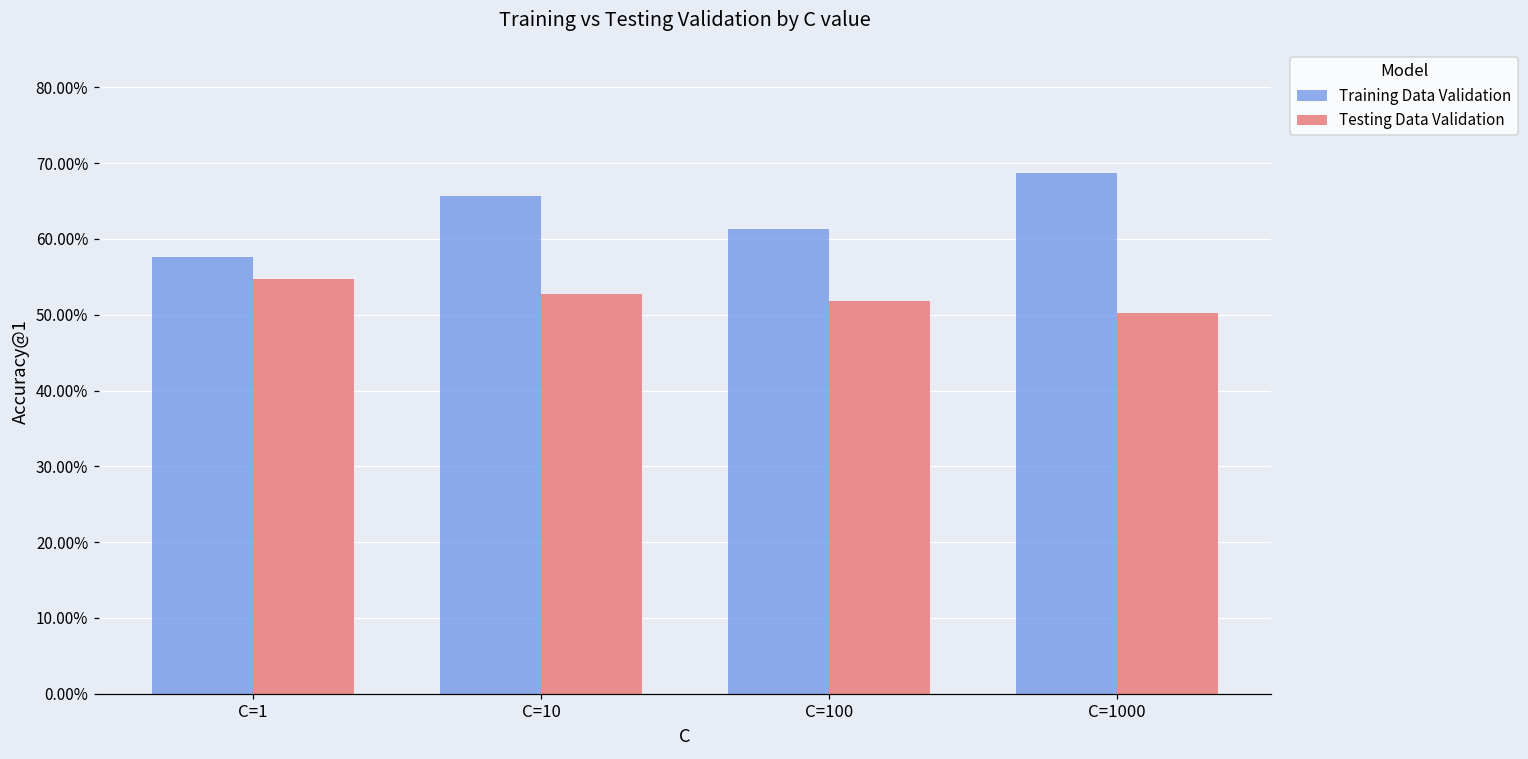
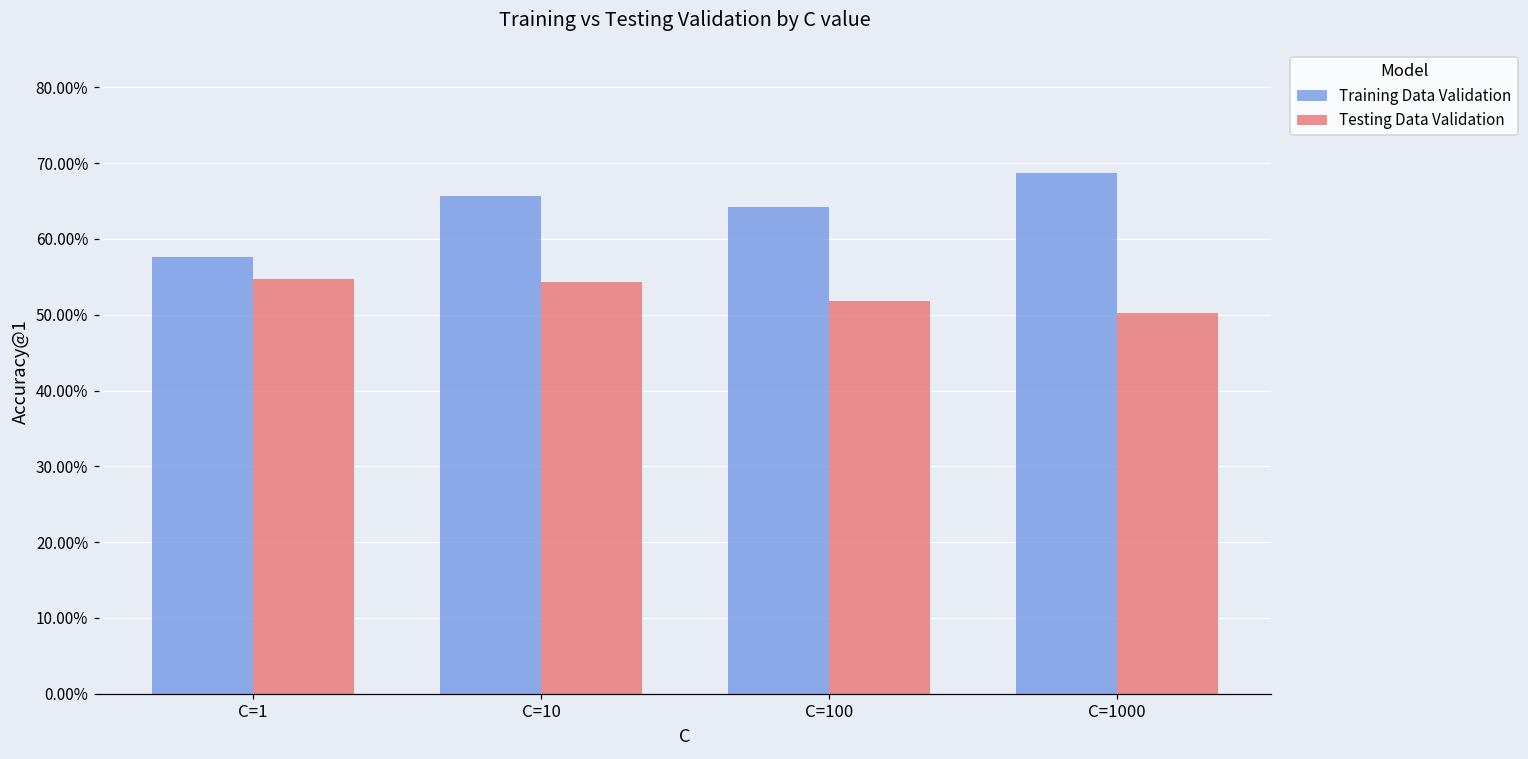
  {
    "Training Data Validation": {
      "C=1": "58%",
      "C=10": "66%",
-     "C=100": "61%",
+     "C=100": "64%",
      "C=1000": "69%"
    },
    "Testing Data Validation": {
      "C=1": "55%",
-     "C=10": "53%",
+     "C=10": "54%",
      "C=100": "52%",
      "C=1000": "50%"
    }
  }
